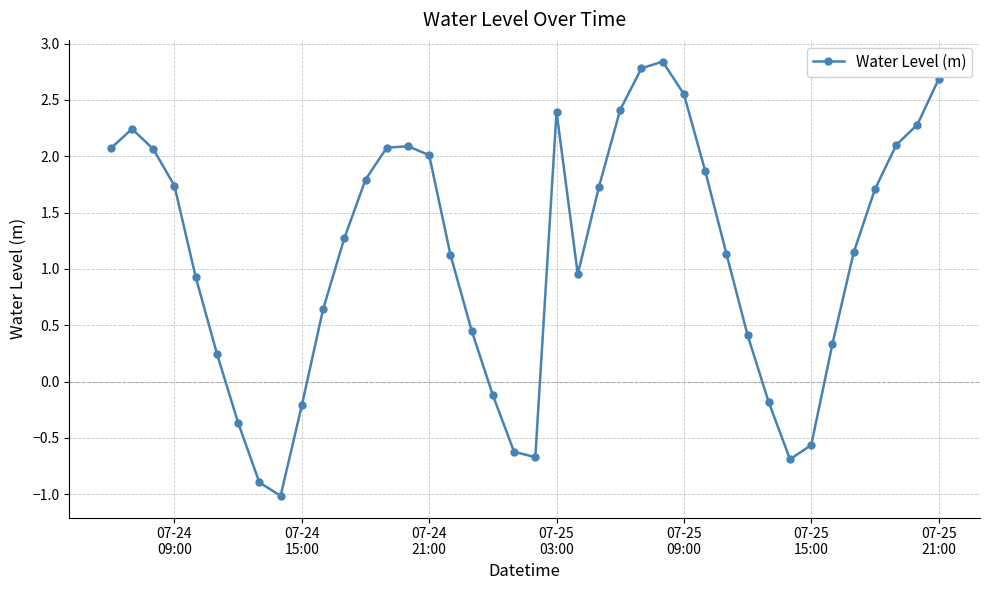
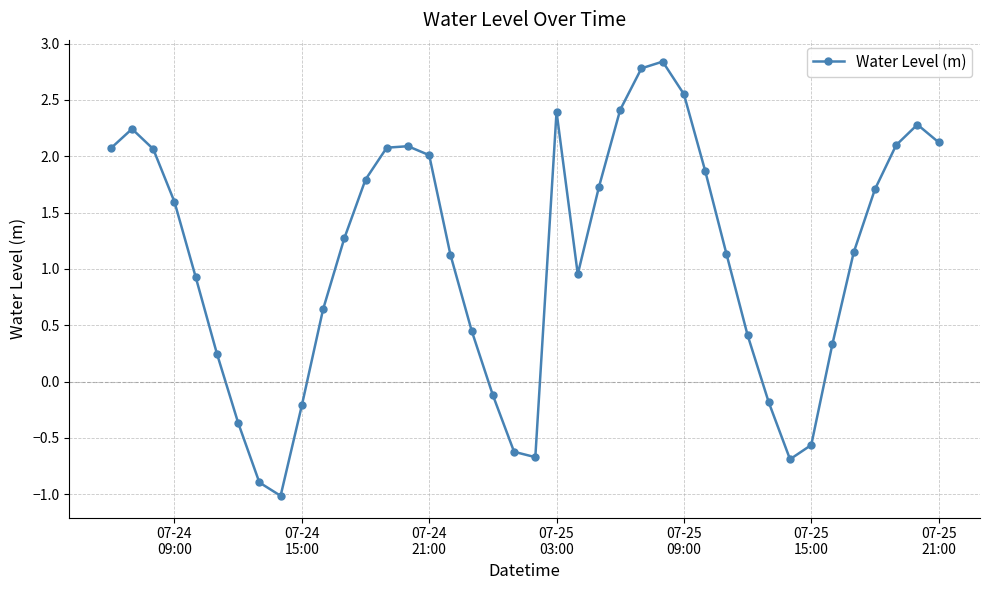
  {
-   "07-24 09:00": 1.74,
+   "07-24 09:00": 1.60,
    "07-24 15:00": -0.21,
    "07-24 21:00": 2.01,
    "07-25 03:00": 2.40,
    "07-25 09:00": 2.55,
    "07-25 15:00": -0.56,
-   "07-25 21:00": 2.68
+   "07-25 21:00": 2.12
  }
